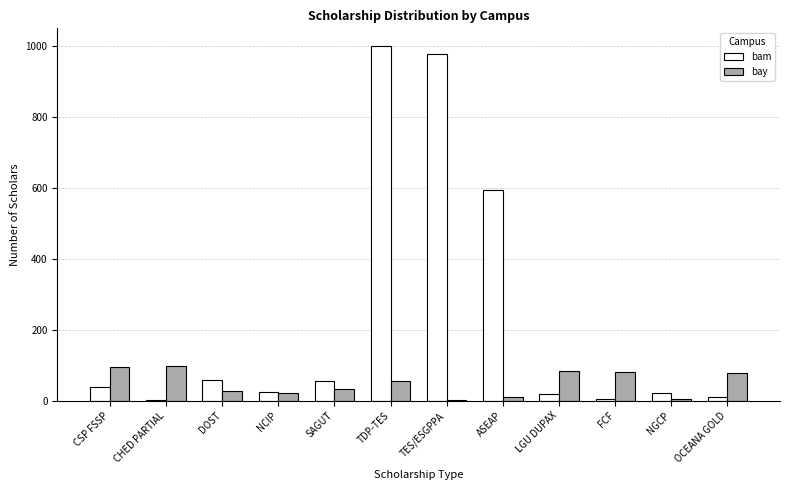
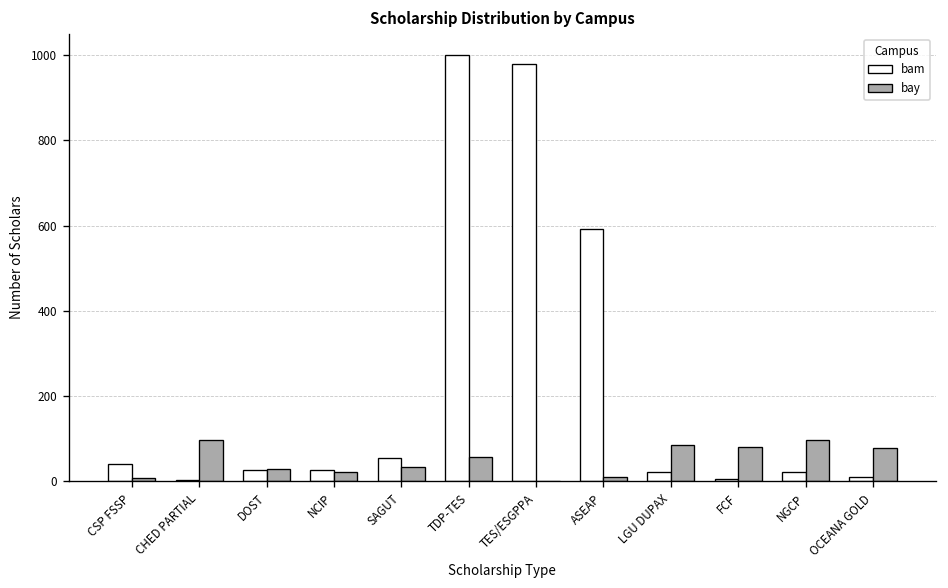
  {
    "bam": {
      "CSP FSSP": 40,
-     "DOST": 60,
+     "DOST": 30,
      "NCIP": 30,
      "SAGUT": 60,
      "TDP-TES": 1000,
      "TES/ESGPPA": 980,
      "ASEAP": 590,
      "LGU DUPAX": 20,
      "NGCP": 20,
      "OCEANA GOLD": 10
    },
    "bay": {
-     "CSP FSSP": 100,
+     "CSP FSSP": 10,
      "CHED PARTIAL": 100,
      "DOST": 30,
      "NCIP": 20,
      "SAGUT": 30,
      "TDP-TES": 60,
      "ASEAP": 10,
      "LGU DUPAX": 80,
      "FCF": 80,
-     "NGCP": 10,
+     "NGCP": 100,
      "OCEANA GOLD": 80
    }
  }
